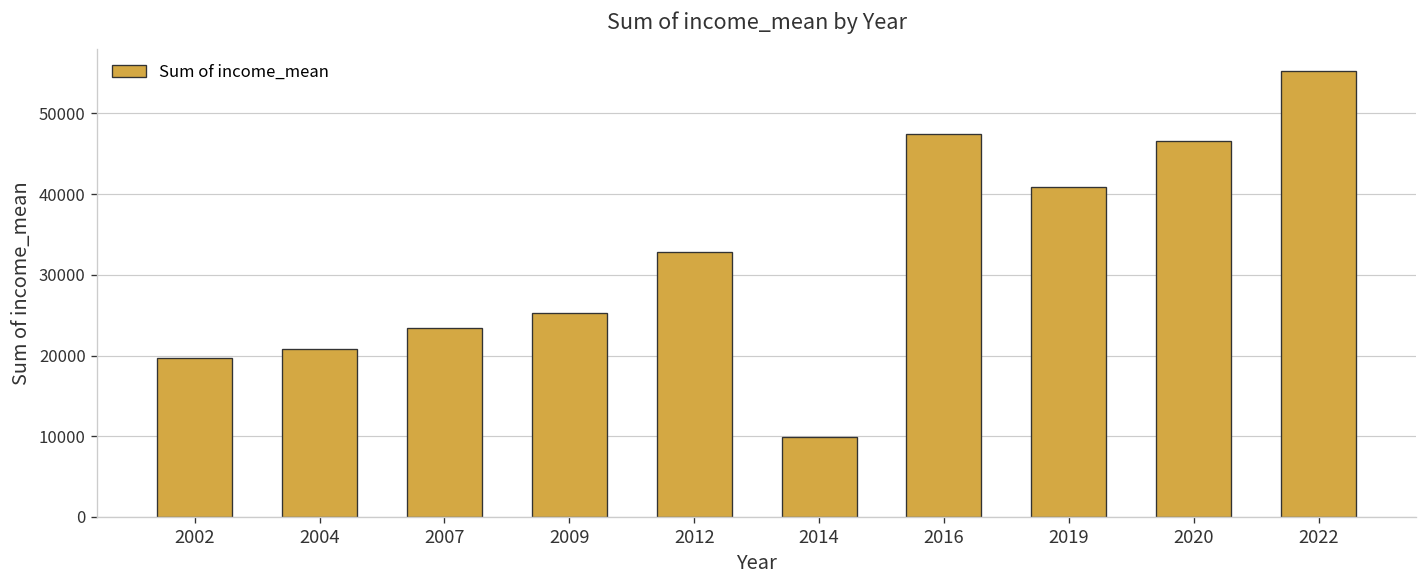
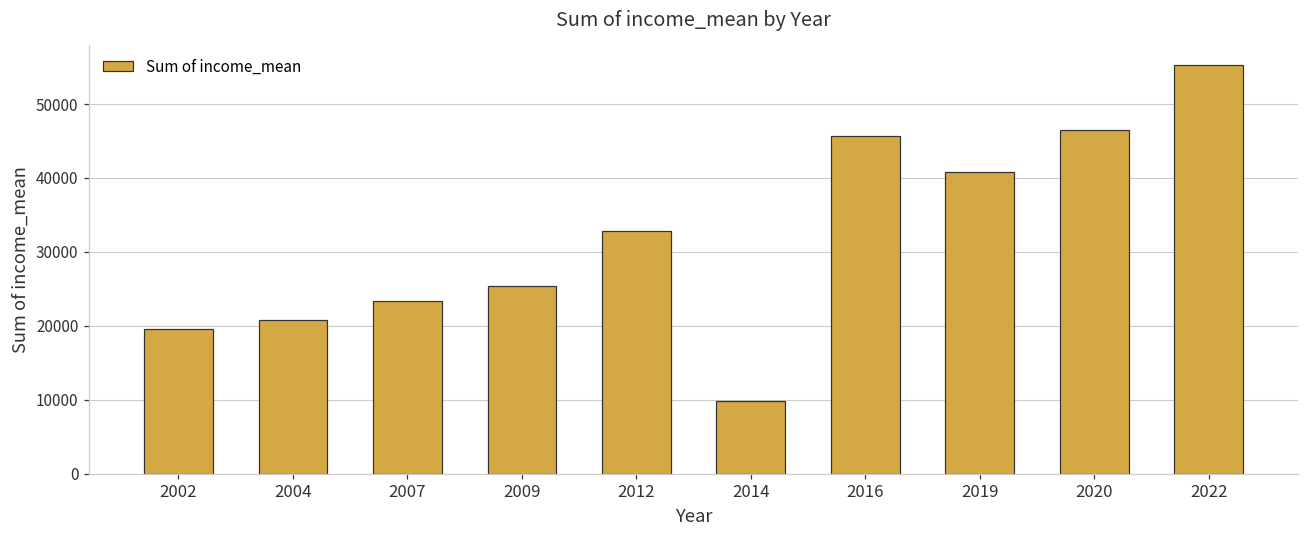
  {
    "2002": 20000,
    "2004": 21000,
    "2007": 23000,
    "2009": 25000,
    "2012": 33000,
    "2014": 10000,
-   "2016": 47000,
+   "2016": 46000,
    "2019": 41000,
    "2020": 47000,
    "2022": 55000
  }
